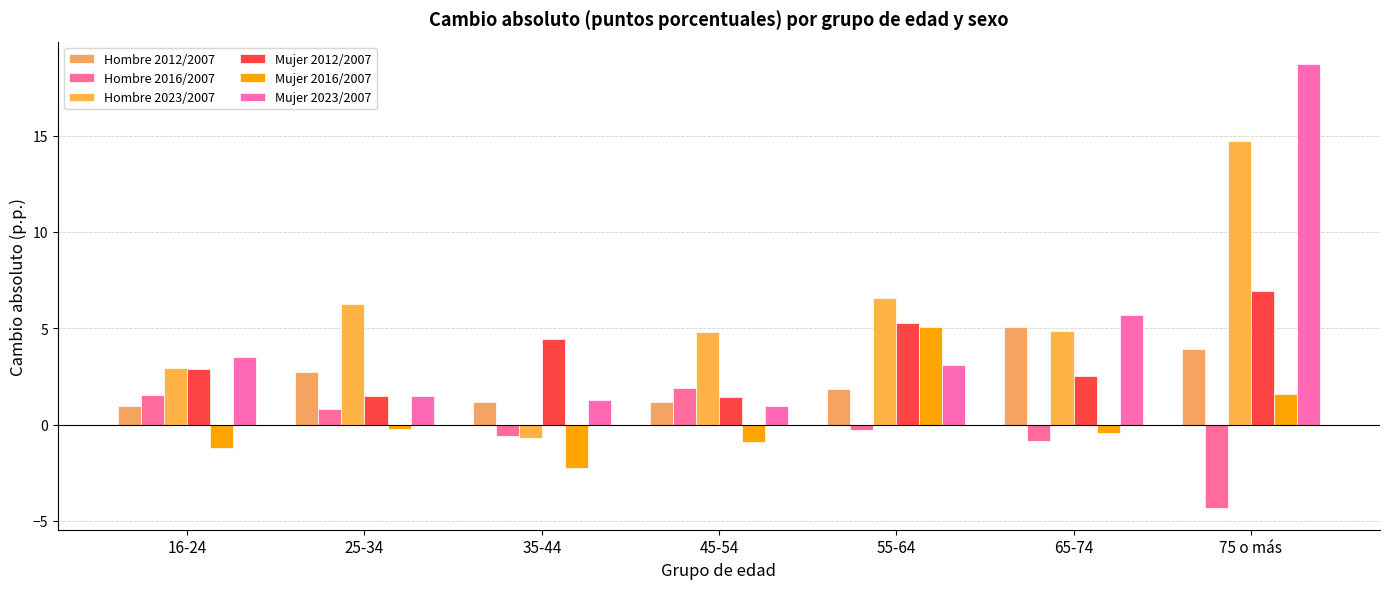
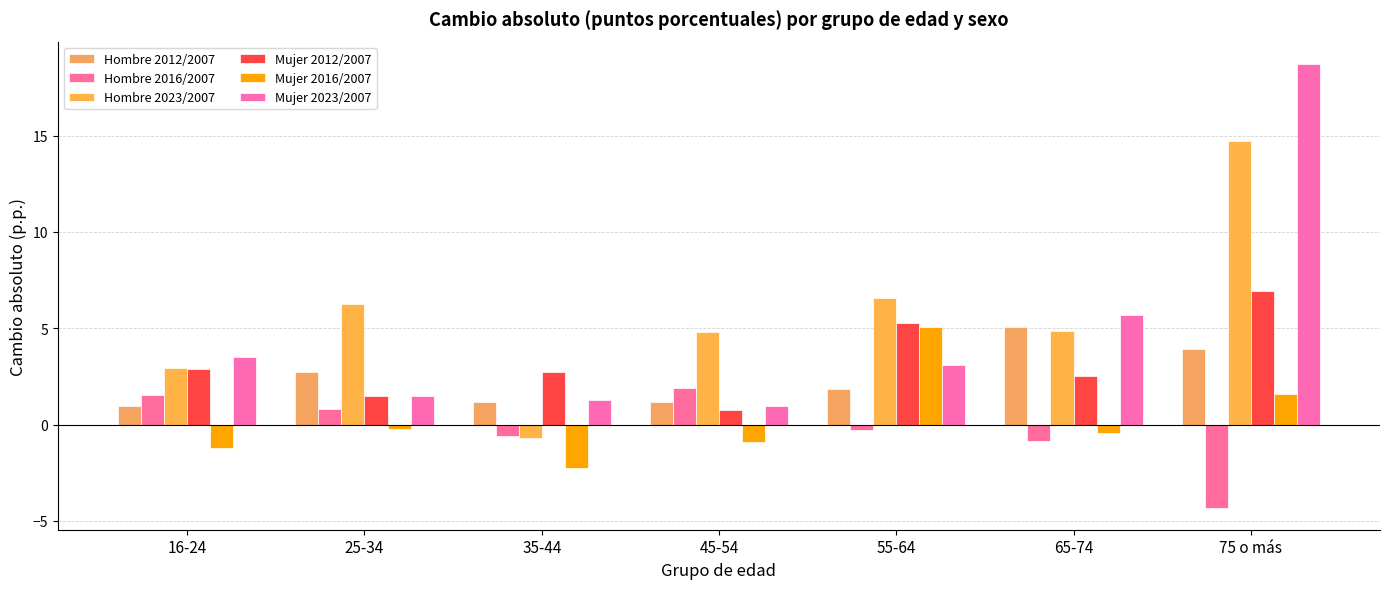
  {
    "Mujer 2012/2007": {
      "16-24": 2.9,
      "25-34": 1.5,
-     "35-44": 4.5,
-     "45-54": 1.4,
+     "35-44": 2.7,
+     "45-54": 0.7,
      "55-64": 5.3,
      "65-74": 2.5,
      "75 o más": 6.9
    },
    "Mujer 2016/2007": {
      "16-24": -1.2,
      "25-34": -0.2,
      "35-44": -2.3,
      "45-54": -0.9,
      "55-64": 5.1,
      "65-74": -0.4,
      "75 o más": 1.6
    }
  }
